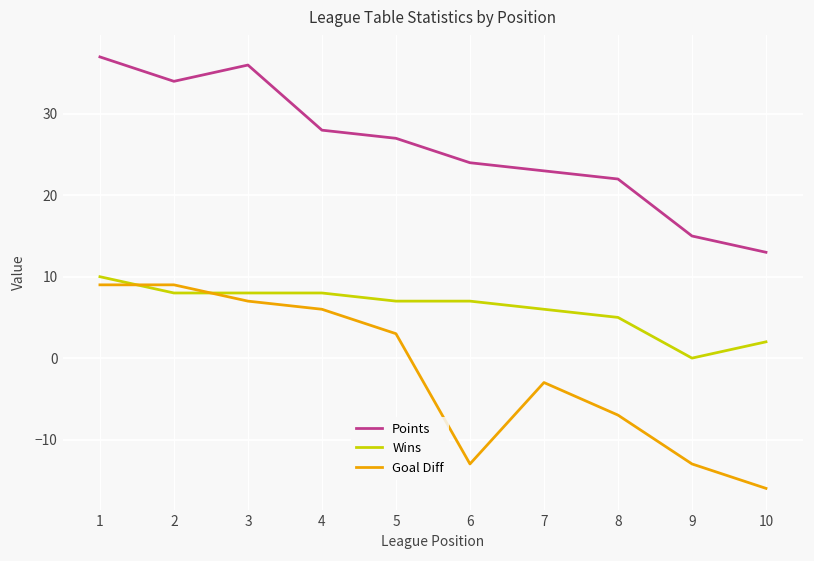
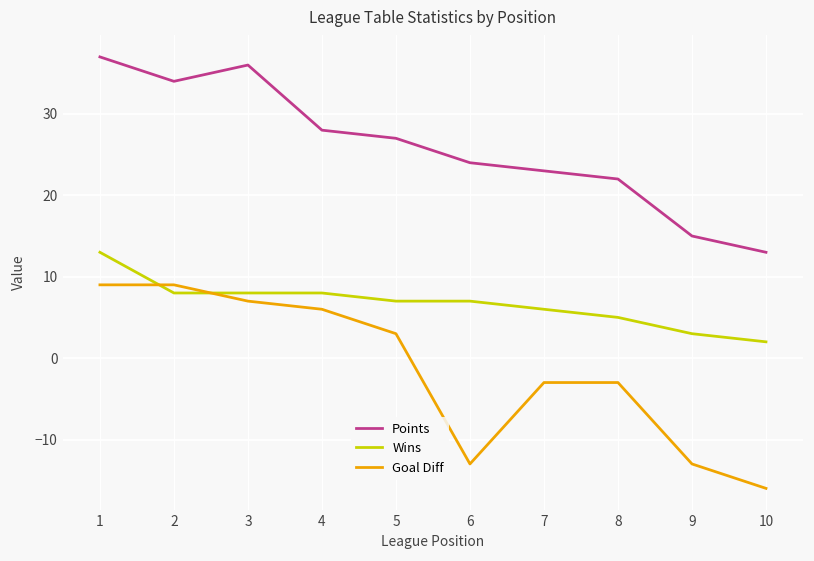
  {
    "Points": {
      "1": 37,
      "2": 34,
      "3": 36,
      "4": 28,
      "5": 27,
      "6": 24,
      "7": 23,
      "8": 22,
      "9": 15,
      "10": 13
    },
    "Wins": {
-     "1": 10,
+     "1": 13,
      "2": 8,
      "3": 8,
      "4": 8,
      "5": 7,
      "6": 7,
      "7": 6,
      "8": 5,
-     "9": 0,
+     "9": 3,
      "10": 2
    },
    "Goal Diff": {
      "1": 9,
      "2": 9,
      "3": 7,
      "4": 6,
      "5": 3,
      "6": -13,
      "7": -3,
-     "8": -7,
+     "8": -3,
      "9": -13,
      "10": -16
    }
  }
